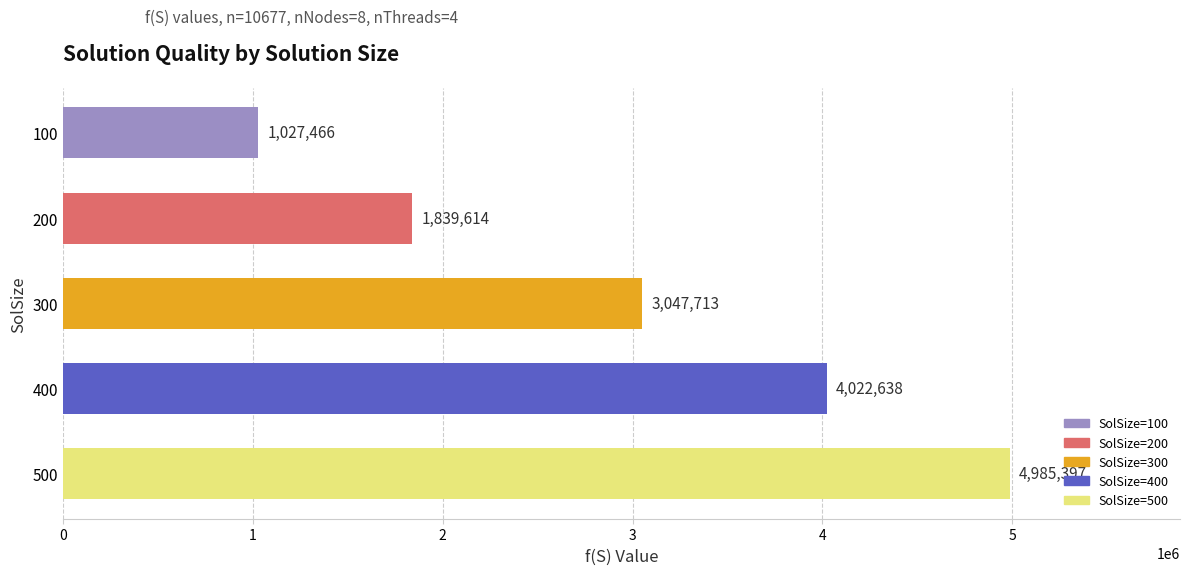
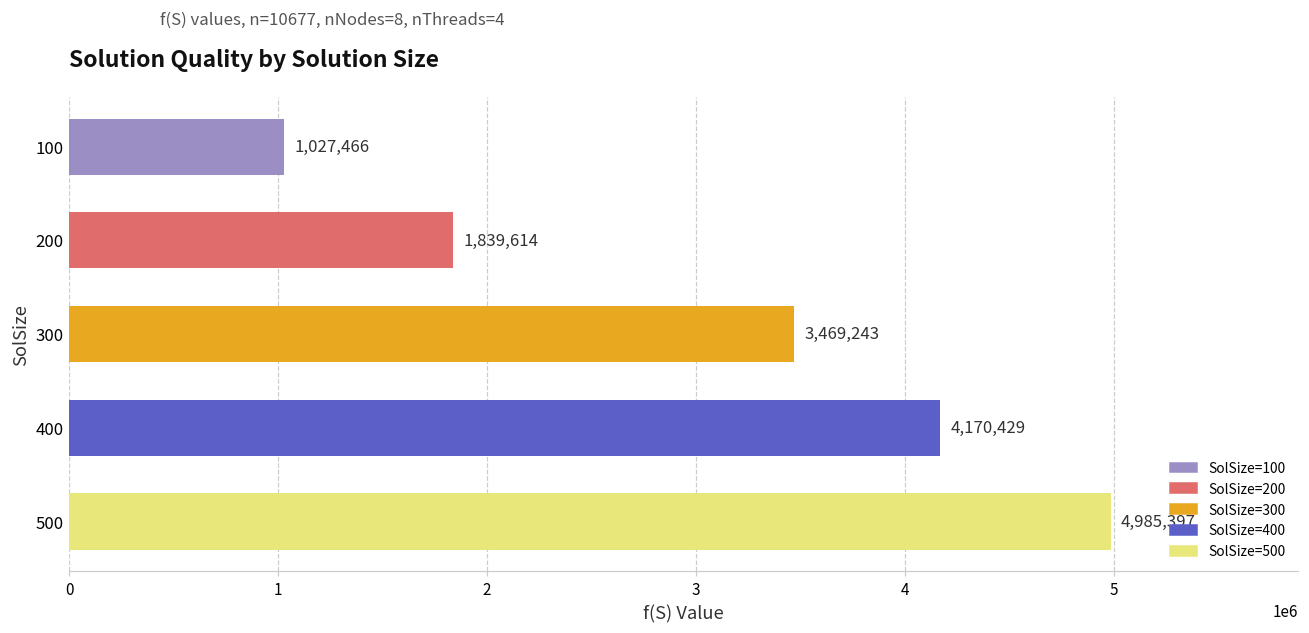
  {
    "100": "1,027,466",
    "200": "1,839,614",
-   "300": "3,047,713",
-   "400": "4,022,638",
+   "300": "3,469,243",
+   "400": "4,170,429",
    "500": "4,985,397"
  }
